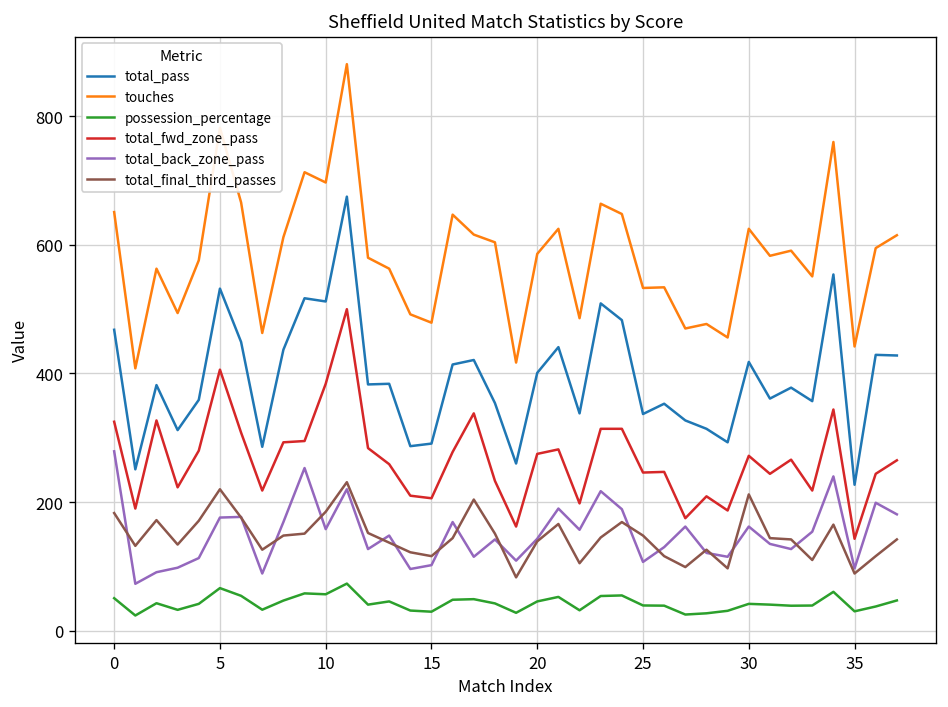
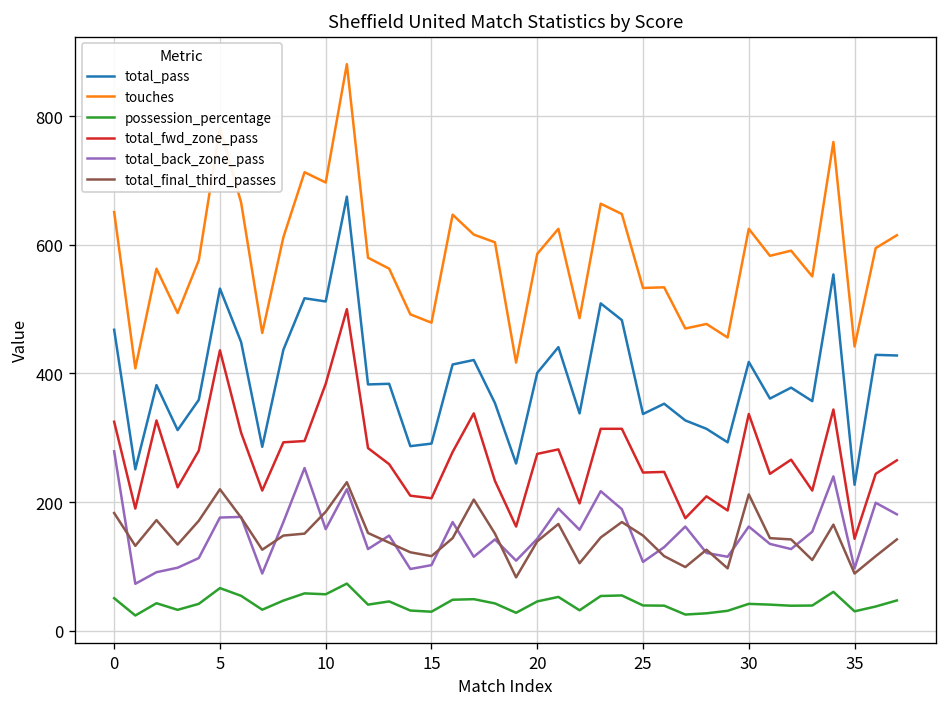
  {
    "total_pass": {
      "0": 470,
      "5": 530,
      "10": 510,
      "15": 290,
      "20": 400,
      "25": 340,
      "30": 420,
      "35": 230
    },
    "touches": {
      "0": 650,
      "10": 700,
      "15": 480,
      "20": 590,
      "25": 530,
      "30": 630,
      "35": 440
    },
    "possession_percentage": {
      "0": 50,
      "5": 70,
      "10": 60,
      "15": 30,
      "20": 50,
      "25": 40,
      "30": 40,
      "35": 30
    },
    "total_fwd_zone_pass": {
      "0": 330,
-     "5": 410,
+     "5": 440,
      "10": 380,
      "15": 210,
      "20": 280,
      "25": 250,
-     "30": 270,
+     "30": 340,
      "35": 140
    },
    "total_back_zone_pass": {
      "0": 280,
      "5": 180,
      "10": 160,
      "15": 100,
      "25": 110,
      "30": 160,
      "35": 100
    },
    "total_final_third_passes": {
      "0": 180,
      "5": 220,
      "10": 190,
      "15": 120,
      "25": 150,
      "30": 210,
      "35": 90
    }
  }
